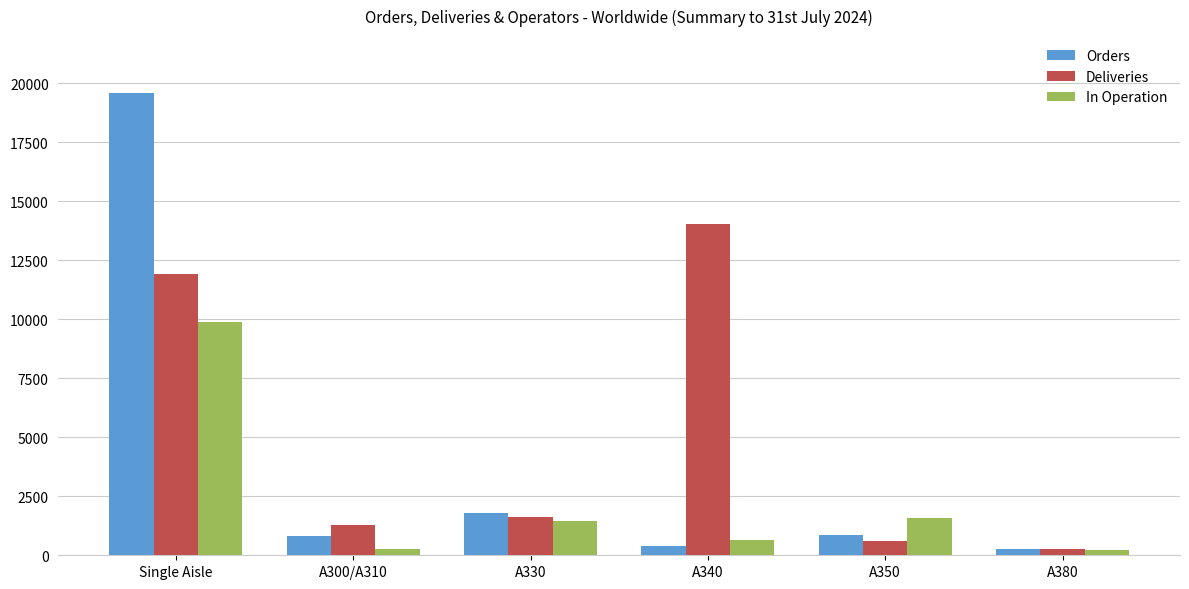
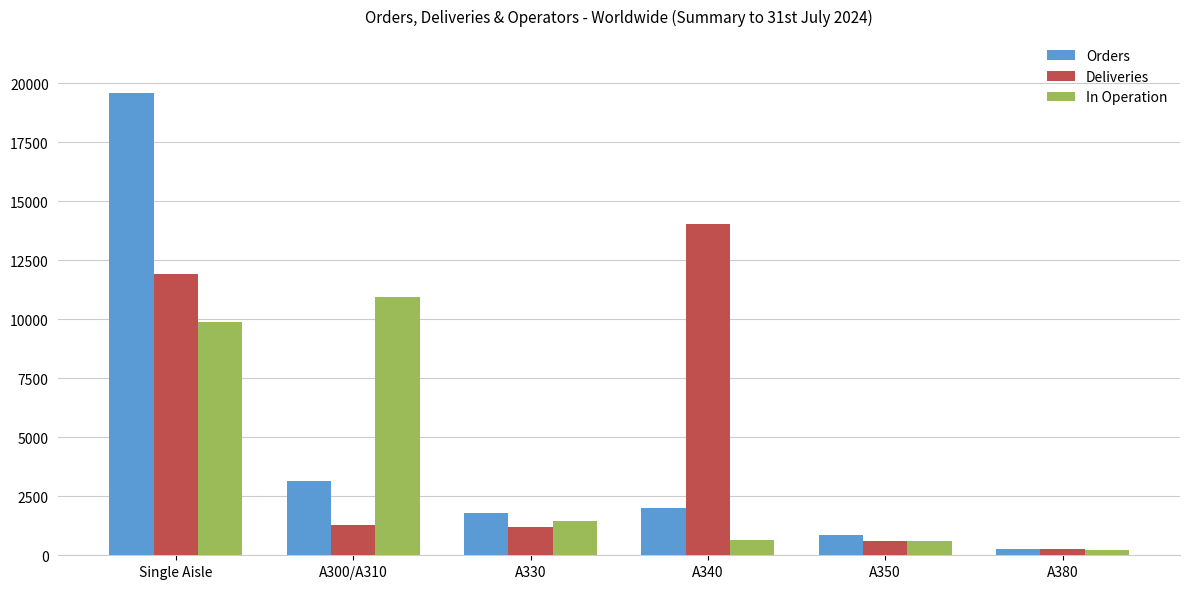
  {
    "Orders": {
      "Single Aisle": 19600,
-     "A300/A310": 800,
+     "A300/A310": 3100,
      "A330": 1800,
-     "A340": 400,
+     "A340": 2000,
      "A350": 900,
      "A380": 300
    },
    "Deliveries": {
      "Single Aisle": 11900,
      "A300/A310": 1300,
-     "A330": 1600,
+     "A330": 1200,
      "A340": 14100,
      "A350": 600,
      "A380": 300
    },
    "In Operation": {
      "Single Aisle": 9900,
-     "A300/A310": 300,
+     "A300/A310": 11000,
      "A330": 1500,
      "A340": 700,
-     "A350": 1600,
+     "A350": 600,
      "A380": 200
    }
  }
